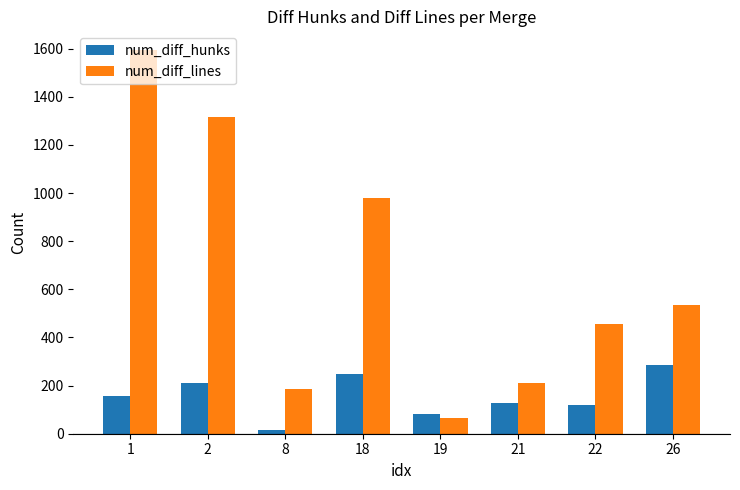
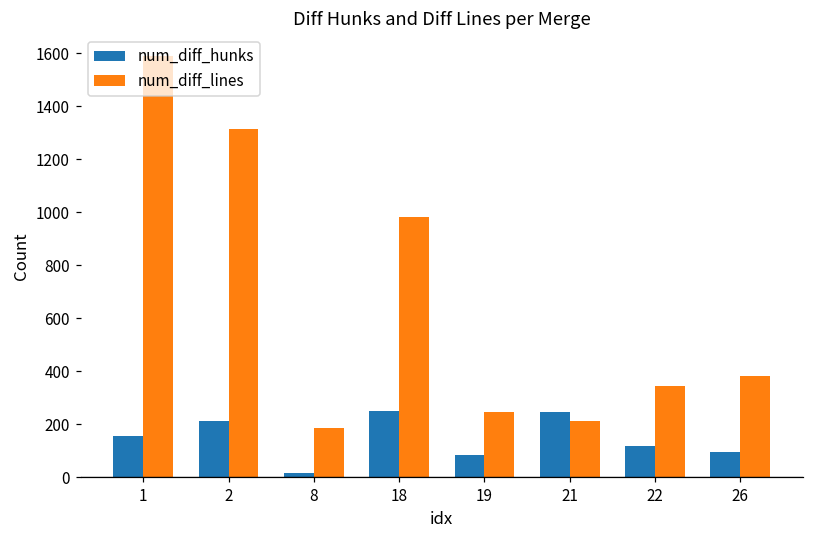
  {
    "num_diff_hunks": {
      "1": 160,
      "2": 210,
      "8": 20,
      "18": 250,
      "19": 80,
-     "21": 130,
+     "21": 250,
      "22": 120,
-     "26": 290
+     "26": 100
    },
    "num_diff_lines": {
      "2": 1320,
      "8": 190,
      "18": 980,
-     "19": 70,
+     "19": 250,
      "21": 210,
-     "22": 450,
-     "26": 540
+     "22": 350,
+     "26": 380
    }
  }
